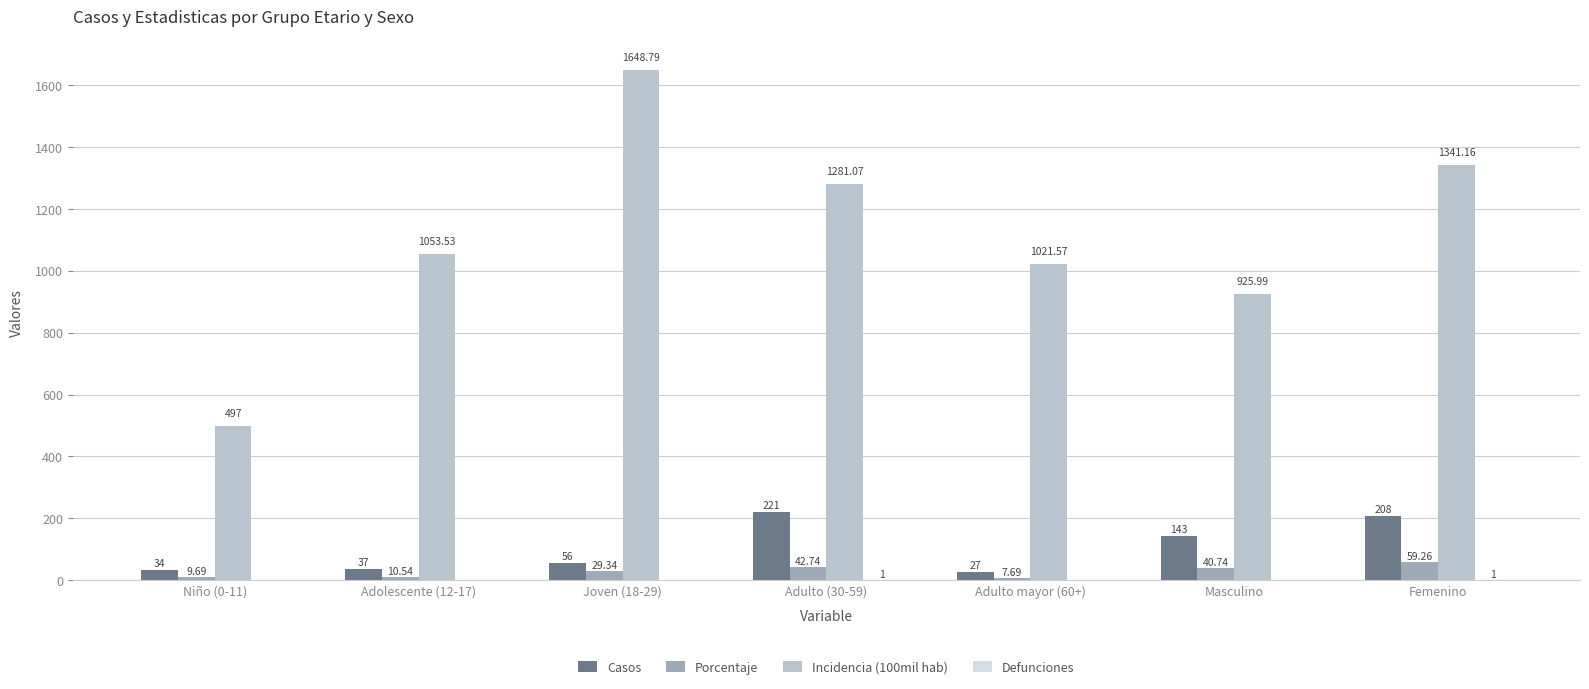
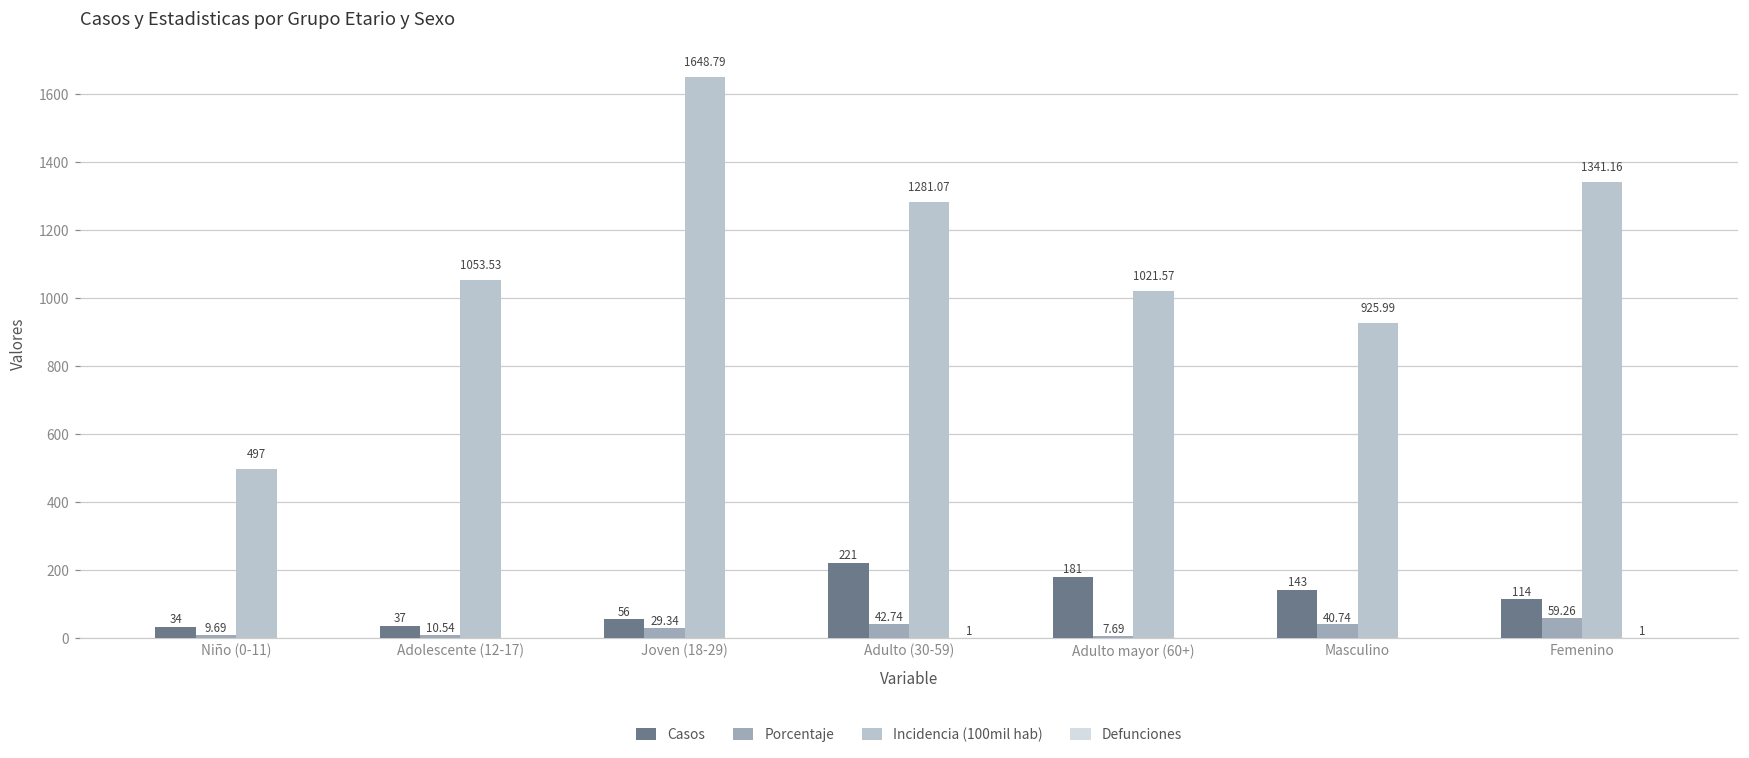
  {
    "Casos": {
      "Niño (0-11)": 34,
      "Adolescente (12-17)": 37,
      "Joven (18-29)": 56,
      "Adulto (30-59)": 221,
-     "Adulto mayor (60+)": 27,
+     "Adulto mayor (60+)": 181,
      "Masculino": 143,
-     "Femenino": 208
+     "Femenino": 114
    }
  }
